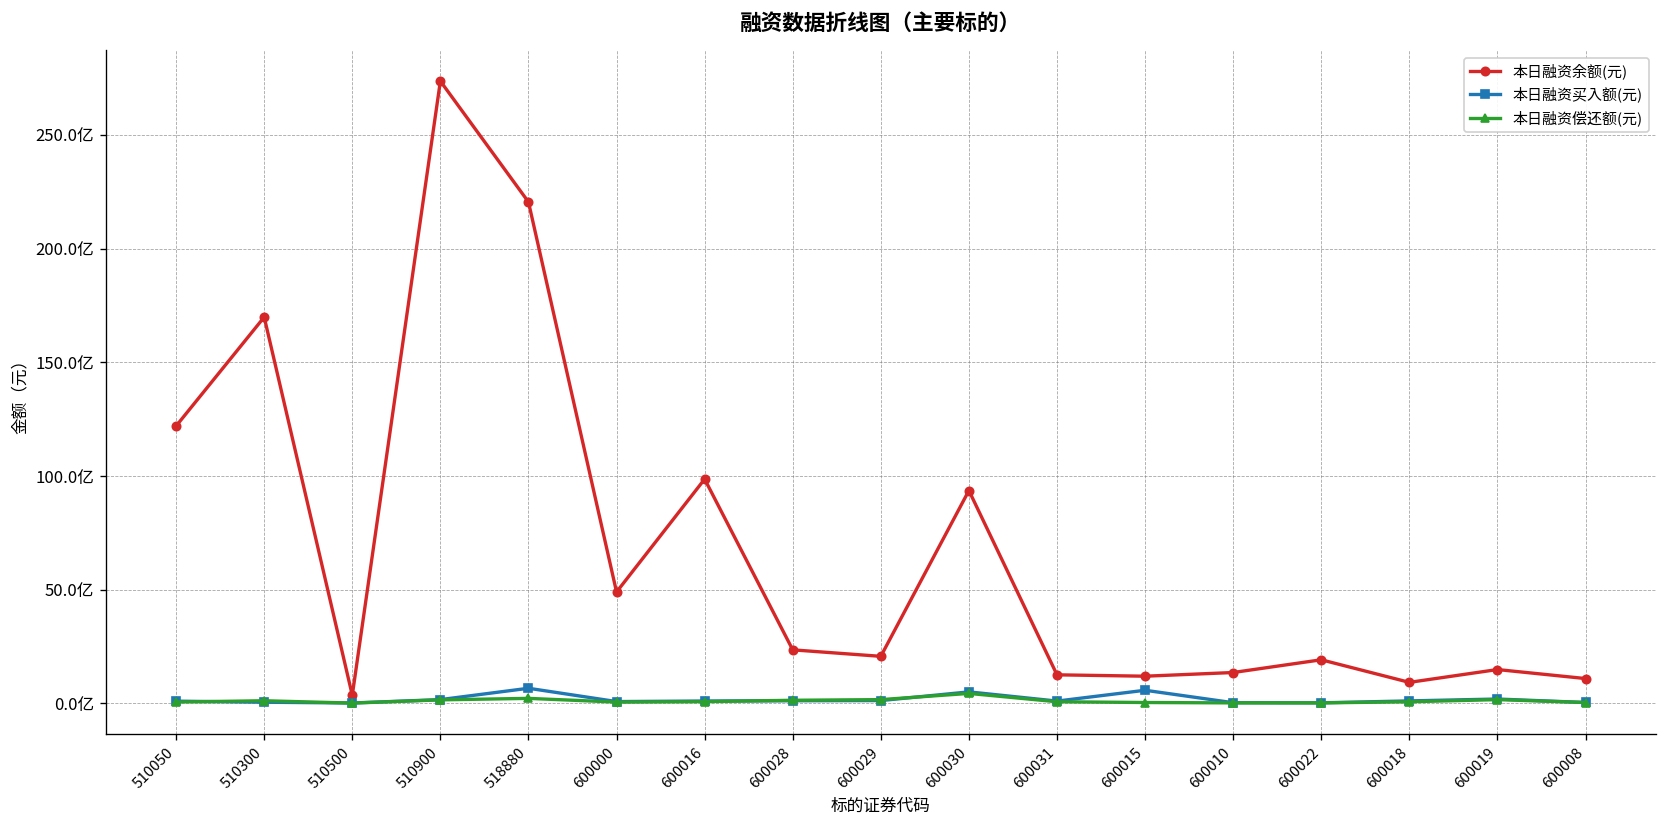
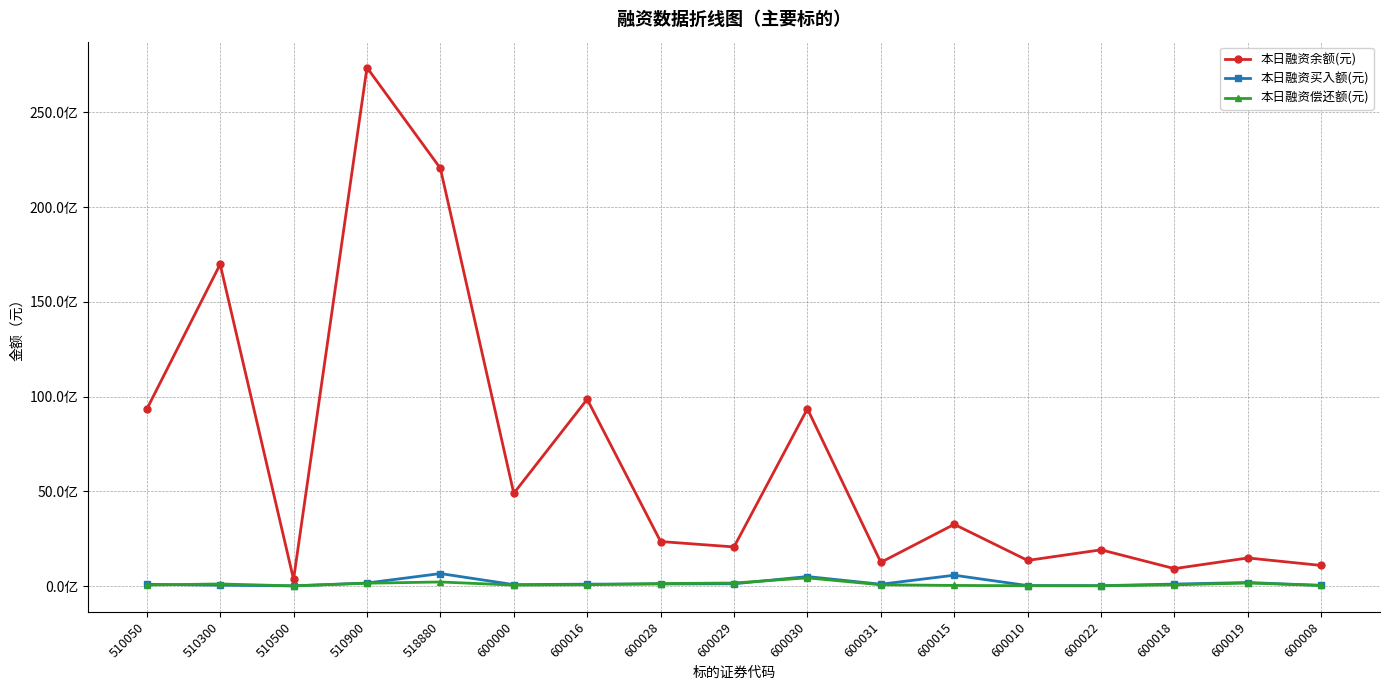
  {
    "本日融资余额(元)": {
-     "510050": "122亿",
+     "510050": "93亿",
      "510300": "170亿",
      "510500": "4亿",
      "510900": "274亿",
      "518880": "220亿",
      "600000": "49亿",
      "600016": "99亿",
      "600028": "24亿",
      "600029": "21亿",
      "600030": "94亿",
      "600031": "13亿",
-     "600015": "12亿",
+     "600015": "33亿",
      "600010": "14亿",
      "600022": "19亿",
      "600018": "9亿",
      "600019": "15亿",
      "600008": "11亿"
    },
    "本日融资买入额(元)": {
      "518880": "7亿",
      "600015": "6亿"
    },
    "本日融资偿还额(元)": {
      "518880": "2亿",
      "600015": "0亿"
    }
  }
